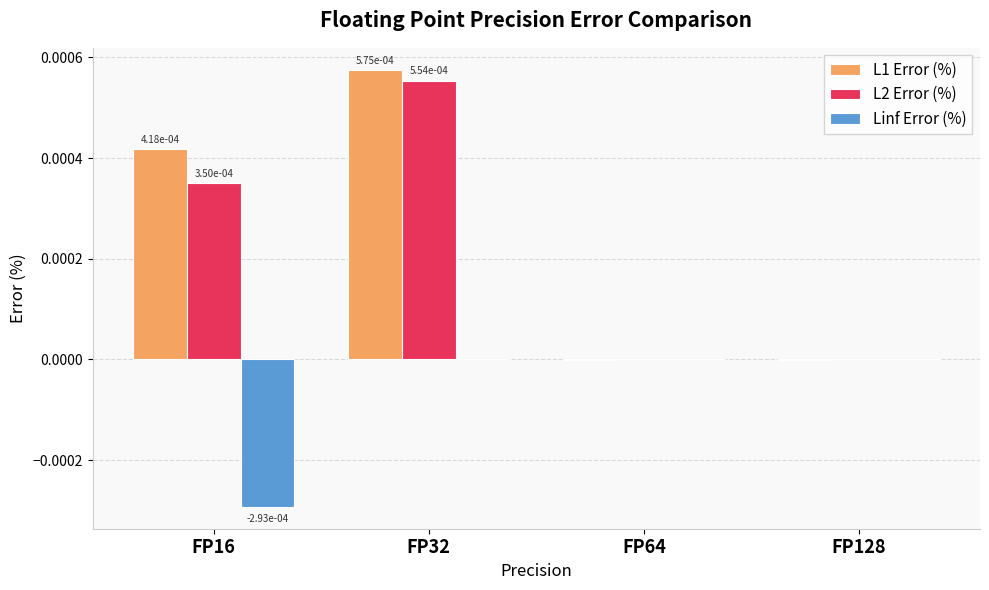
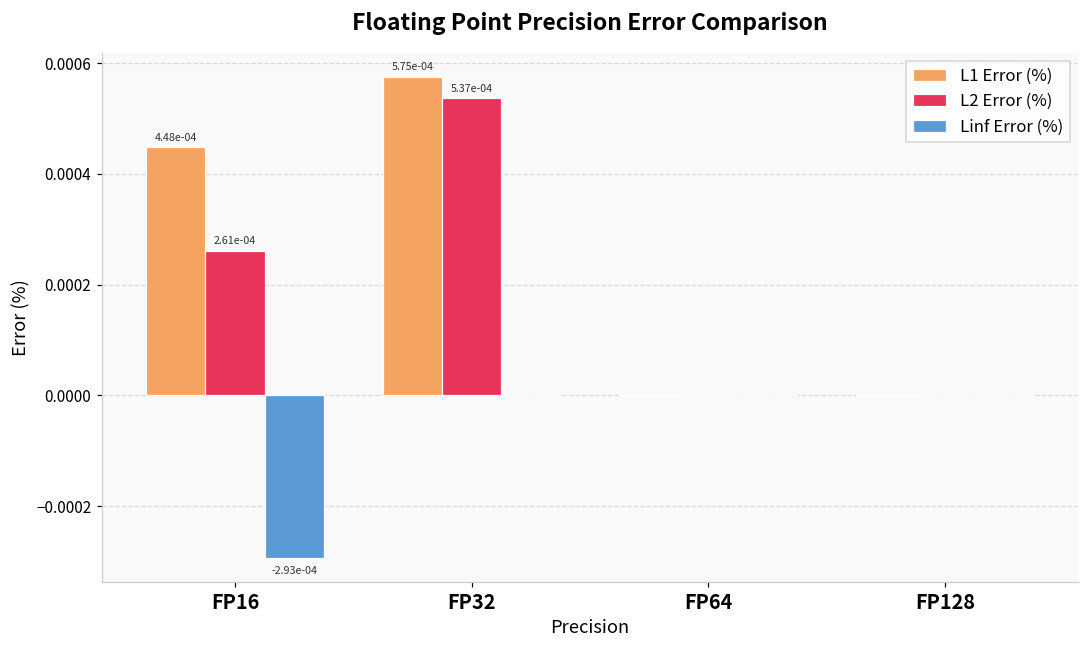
  {
    "L1 Error (%)": {
-     "FP16": "4.18e-04",
+     "FP16": "4.48e-04",
      "FP32": "5.75e-04"
    },
    "L2 Error (%)": {
-     "FP16": "3.50e-04",
-     "FP32": "5.54e-04"
+     "FP16": "2.61e-04",
+     "FP32": "5.37e-04"
    },
    "Linf Error (%)": {
      "FP16": "-2.93e-04"
    }
  }
